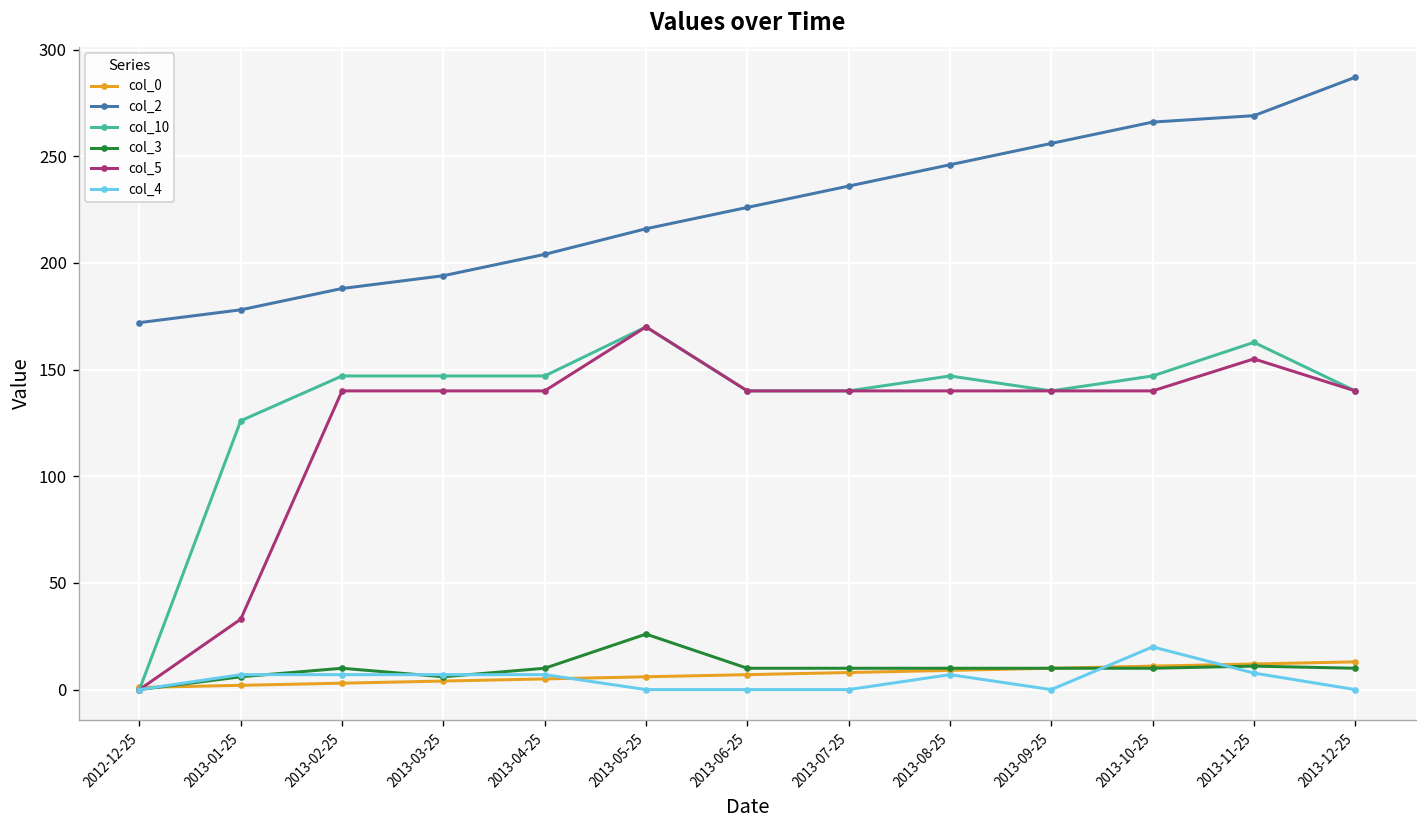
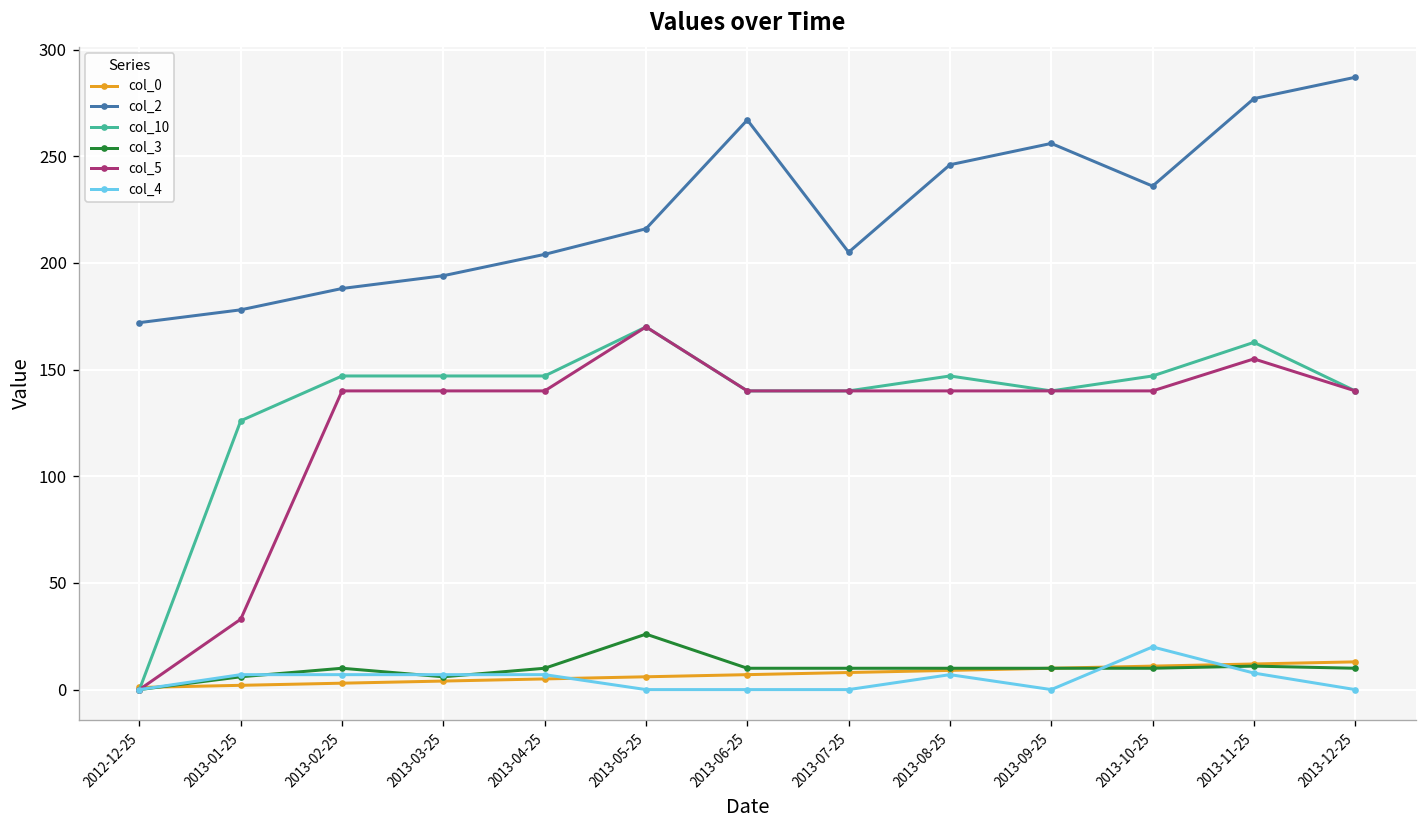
  {
    "col_0": {
      "2013-01-25": 2,
      "2013-02-25": 3,
      "2013-03-25": 4,
      "2013-04-25": 5,
      "2013-05-25": 6,
      "2013-06-25": 7,
      "2013-07-25": 8,
      "2013-12-25": 13
    },
    "col_2": {
      "2012-12-25": 172,
      "2013-01-25": 178,
      "2013-02-25": 188,
      "2013-03-25": 194,
      "2013-04-25": 204,
      "2013-05-25": 216,
-     "2013-06-25": 226,
-     "2013-07-25": 236,
+     "2013-06-25": 267,
+     "2013-07-25": 205,
      "2013-08-25": 246,
      "2013-09-25": 256,
-     "2013-10-25": 266,
-     "2013-11-25": 269,
+     "2013-10-25": 236,
+     "2013-11-25": 277,
      "2013-12-25": 287
    },
    "col_10": {
      "2013-01-25": 126,
      "2013-02-25": 147,
      "2013-03-25": 147,
      "2013-04-25": 147,
      "2013-08-25": 147,
      "2013-10-25": 147,
      "2013-11-25": 163
    },
    "col_3": {
      "2013-02-25": 10,
      "2013-04-25": 10,
      "2013-05-25": 26,
      "2013-06-25": 10,
      "2013-07-25": 10,
      "2013-12-25": 10
    },
    "col_5": {
      "2013-01-25": 33,
      "2013-02-25": 140,
      "2013-03-25": 140,
      "2013-04-25": 140,
      "2013-08-25": 140,
      "2013-10-25": 140,
      "2013-11-25": 155
    },
    "col_4": {
      "2013-02-25": 7,
      "2013-04-25": 7,
      "2013-05-25": 0,
      "2013-06-25": 0,
      "2013-07-25": 0,
      "2013-08-25": 7,
      "2013-09-25": 0,
      "2013-10-25": 20,
      "2013-11-25": 8,
      "2013-12-25": 0
    }
  }
